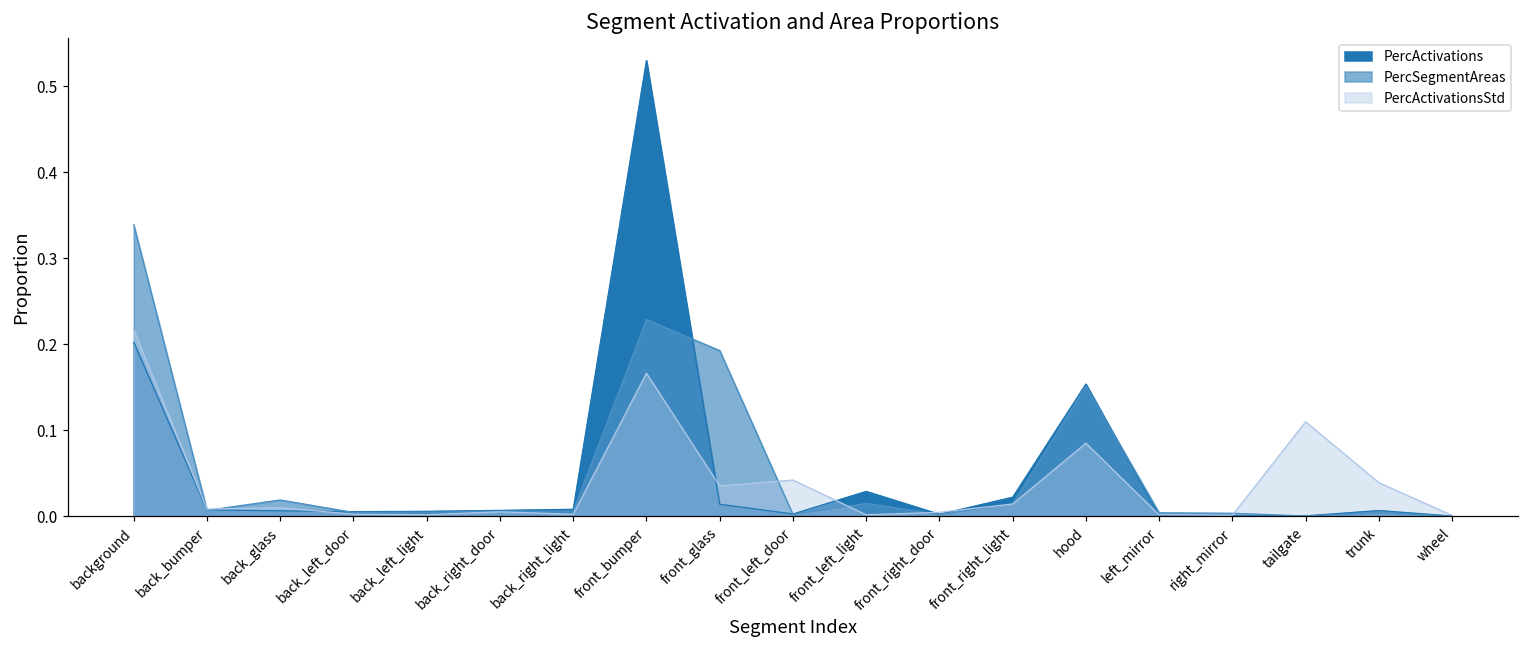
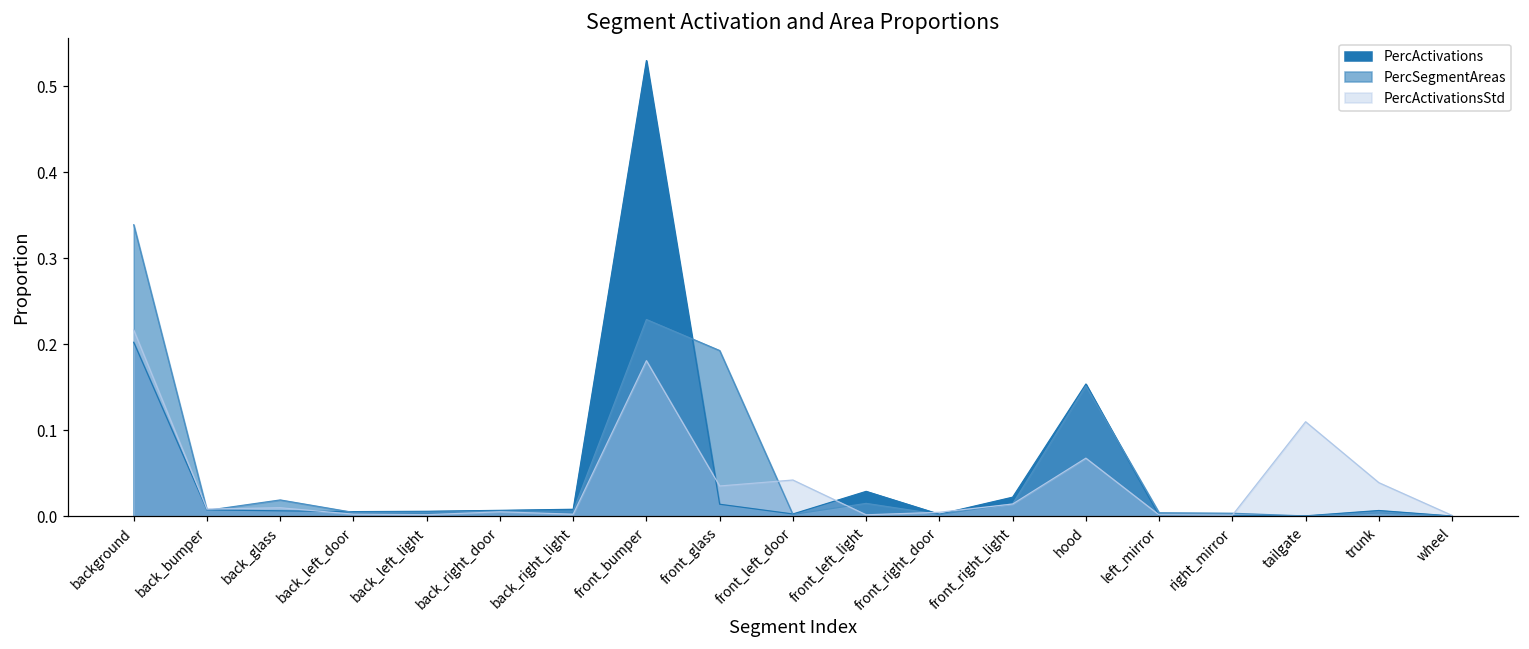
  {
    "PercActivationsStd": {
      "background": 0.22,
      "back_glass": 0.01,
      "back_right_light": 0.00,
-     "front_bumper": 0.17,
+     "front_bumper": 0.18,
      "front_glass": 0.03,
      "front_left_door": 0.04,
      "front_left_light": 0.00,
-     "hood": 0.08,
+     "hood": 0.07,
      "tailgate": 0.11,
      "trunk": 0.04
    }
  }
